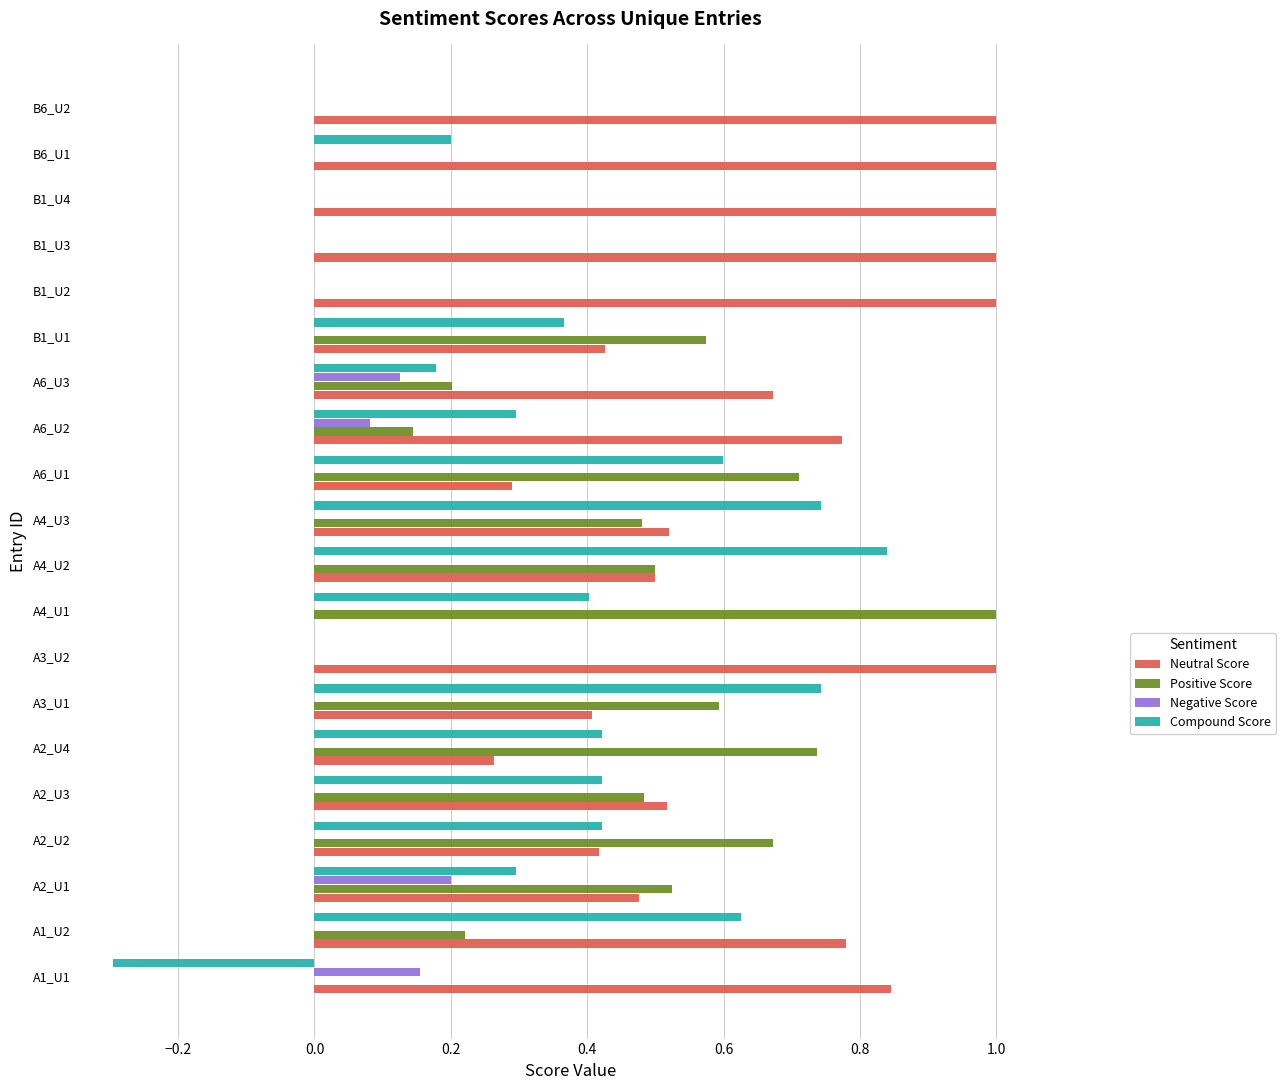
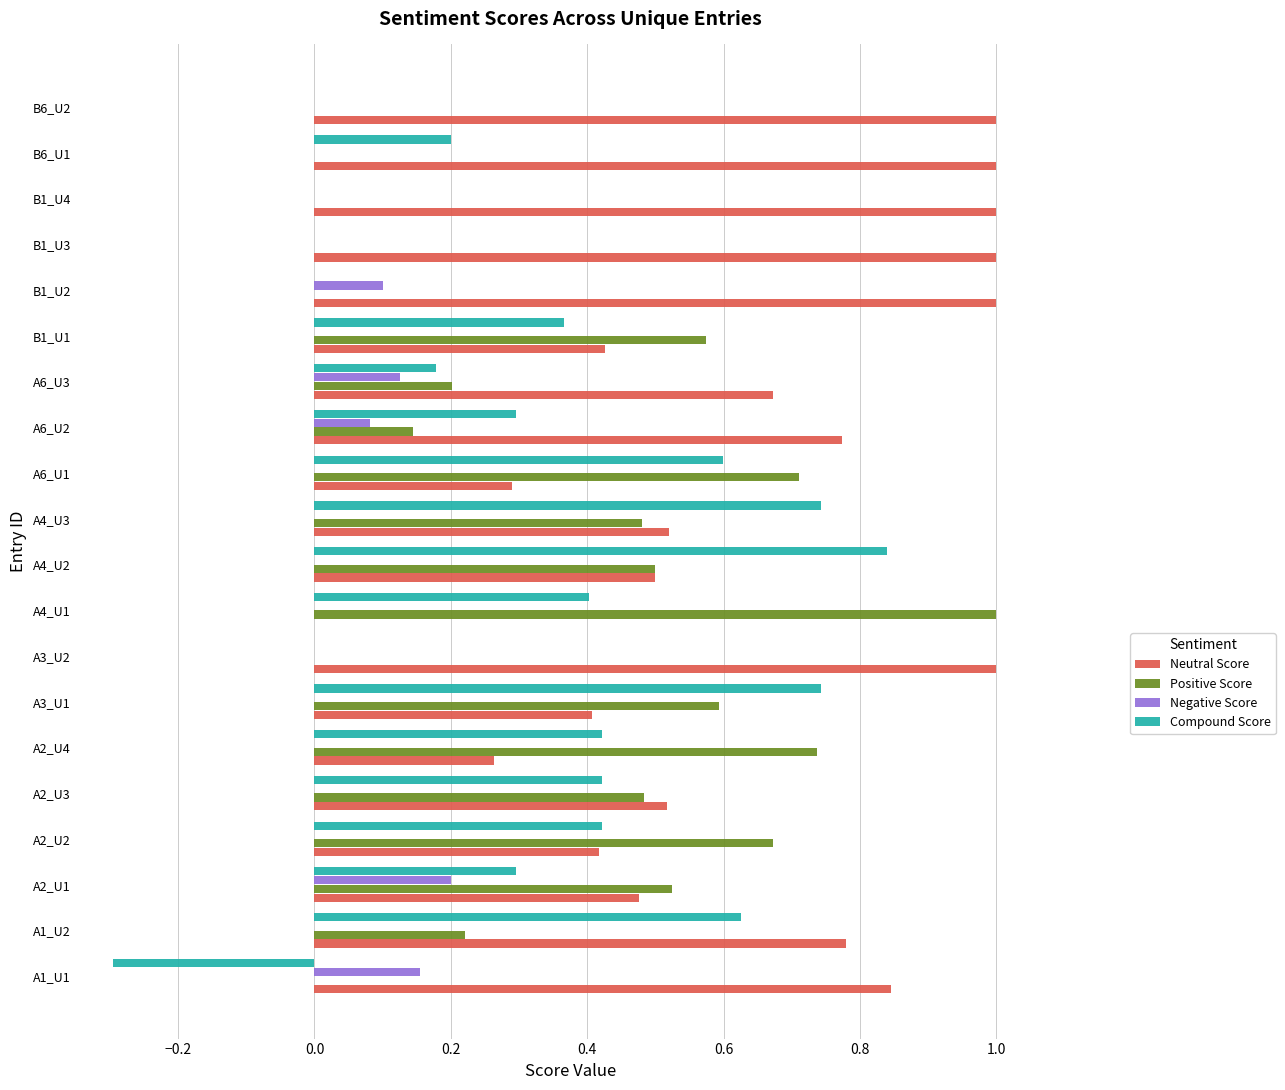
  {
    "Neutral Score": {
      "B6_U2": 1.0,
      "B6_U1": 1.0,
      "B1_U4": 1.0,
      "B1_U3": 1.0,
      "B1_U2": 1.0,
      "B1_U1": 0.43,
      "A6_U3": 0.67,
      "A6_U2": 0.77,
      "A6_U1": 0.29,
      "A4_U3": 0.52,
      "A4_U2": 0.5,
      "A4_U1": 0.0,
      "A3_U2": 1.0,
      "A3_U1": 0.41,
      "A2_U4": 0.26,
      "A2_U3": 0.52,
      "A2_U2": 0.42,
      "A2_U1": 0.48,
      "A1_U2": 0.78,
      "A1_U1": 0.85
    },
    "Positive Score": {
      "B6_U2": 0.0,
      "B6_U1": 0.0,
      "B1_U4": 0.0,
      "B1_U3": 0.0,
      "B1_U2": 0.0,
      "B1_U1": 0.57,
      "A6_U3": 0.2,
      "A6_U2": 0.14,
      "A6_U1": 0.71,
      "A4_U3": 0.48,
      "A4_U2": 0.5,
      "A4_U1": 1.0,
      "A3_U2": 0.0,
      "A3_U1": 0.59,
      "A2_U4": 0.74,
      "A2_U3": 0.48,
      "A2_U2": 0.67,
      "A2_U1": 0.52,
      "A1_U2": 0.22,
      "A1_U1": 0.0
    },
    "Negative Score": {
      "B6_U2": 0.0,
      "B6_U1": 0.0,
      "B1_U4": 0.0,
      "B1_U3": 0.0,
-     "B1_U2": 0.0,
+     "B1_U2": 0.1,
      "B1_U1": 0.0,
      "A6_U3": 0.13,
      "A6_U2": 0.08,
      "A6_U1": 0.0,
      "A4_U3": 0.0,
      "A4_U2": 0.0,
      "A4_U1": 0.0,
      "A3_U2": 0.0,
      "A3_U1": 0.0,
      "A2_U4": 0.0,
      "A2_U3": 0.0,
      "A2_U2": 0.0,
      "A2_U1": 0.2,
      "A1_U2": 0.0,
      "A1_U1": 0.16
    },
    "Compound Score": {
      "B6_U2": 0.0,
      "B6_U1": 0.2,
      "B1_U4": 0.0,
      "B1_U3": 0.0,
      "B1_U2": 0.0,
      "B1_U1": 0.37,
      "A6_U3": 0.18,
      "A6_U2": 0.30,
      "A6_U1": 0.6,
      "A4_U3": 0.74,
      "A4_U2": 0.84,
      "A4_U1": 0.4,
      "A3_U2": 0.0,
      "A3_U1": 0.74,
      "A2_U4": 0.42,
      "A2_U3": 0.42,
      "A2_U2": 0.42,
      "A2_U1": 0.30,
      "A1_U2": 0.62,
      "A1_U1": -0.30
    }
  }
